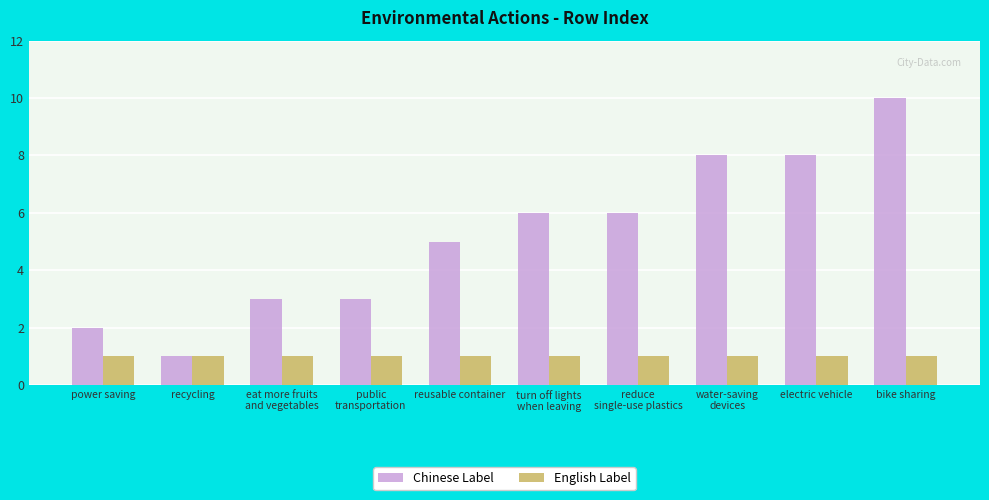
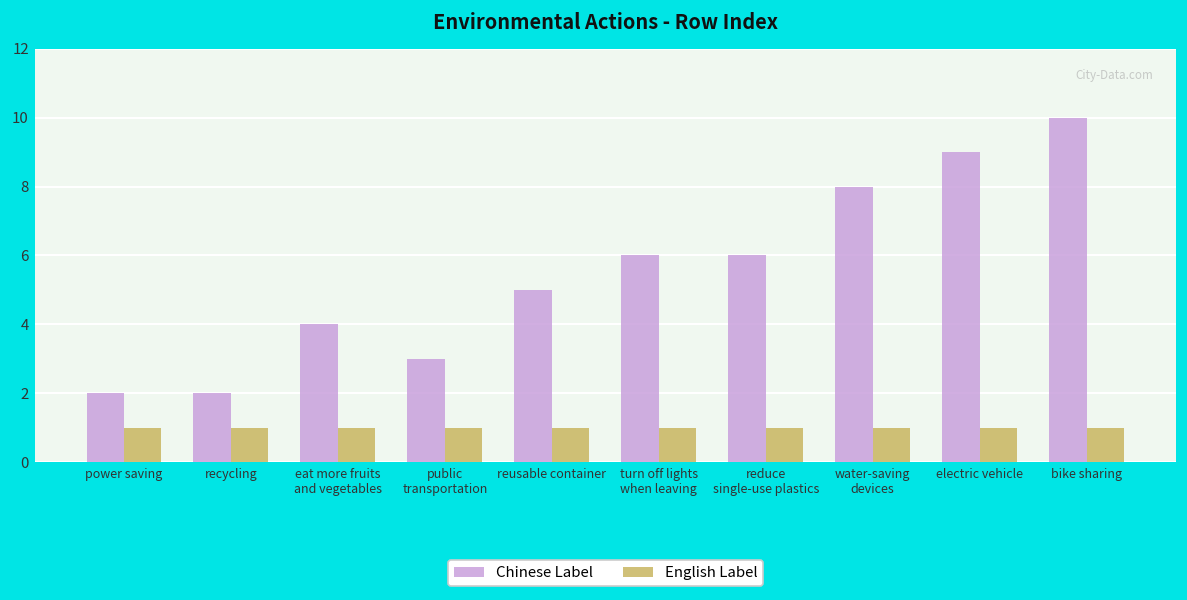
  {
    "Chinese Label": {
      "power saving": 2,
-     "recycling": 1,
-     "eat more fruits and vegetables": 3,
+     "recycling": 2,
+     "eat more fruits and vegetables": 4,
      "public transportation": 3,
      "reusable container": 5,
      "turn off lights when leaving": 6,
      "reduce single-use plastics": 6,
      "water-saving devices": 8,
-     "electric vehicle": 8,
+     "electric vehicle": 9,
      "bike sharing": 10
    },
    "English Label": {
      "power saving": 1,
      "recycling": 1,
      "eat more fruits and vegetables": 1,
      "public transportation": 1,
      "reusable container": 1,
      "turn off lights when leaving": 1,
      "reduce single-use plastics": 1,
      "water-saving devices": 1,
      "electric vehicle": 1,
      "bike sharing": 1
    }
  }
